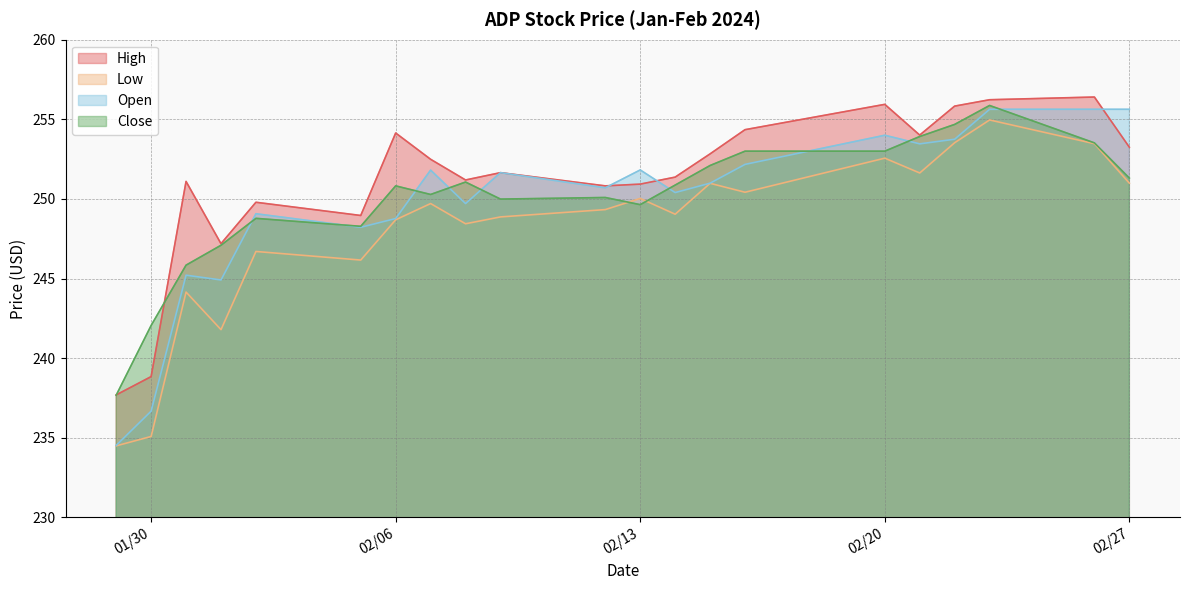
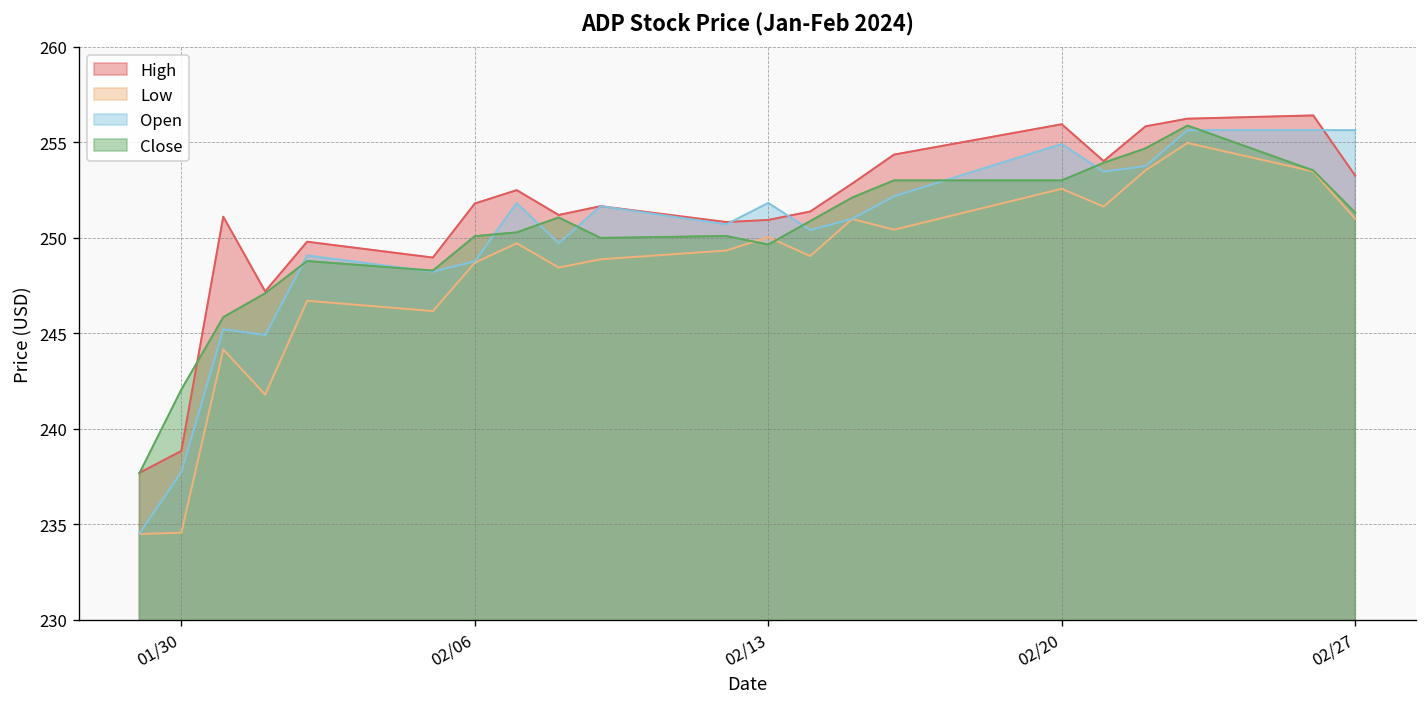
  {
    "High": {
      "01/30": 238.8,
-     "02/06": 254.1,
+     "02/06": 251.8,
      "02/13": 250.9,
      "02/20": 255.9,
      "02/27": 253.3
    },
    "Low": {
-     "01/30": 235.1,
+     "01/30": 234.6,
      "02/13": 250.0,
      "02/20": 252.6,
      "02/27": 251.0
    },
    "Open": {
-     "01/30": 236.7,
+     "01/30": 237.7,
      "02/13": 251.8,
-     "02/20": 254.0,
+     "02/20": 254.9,
      "02/27": 255.6
    },
    "Close": {
      "01/30": 242.1,
-     "02/06": 250.8,
+     "02/06": 250.1,
      "02/13": 249.6,
      "02/20": 253.0,
      "02/27": 251.3
    }
  }
